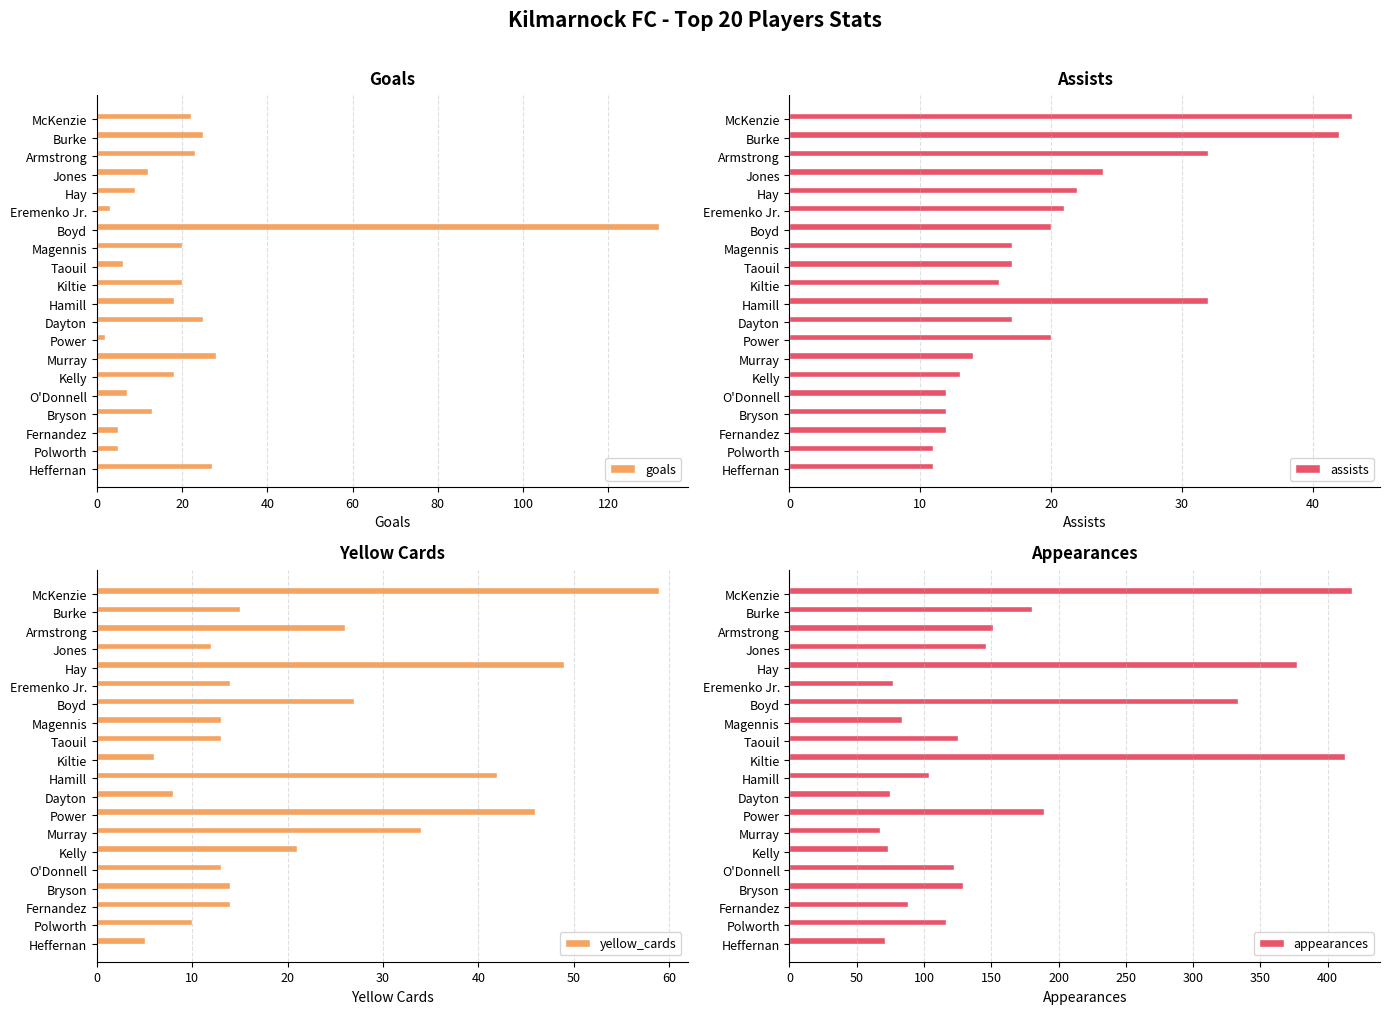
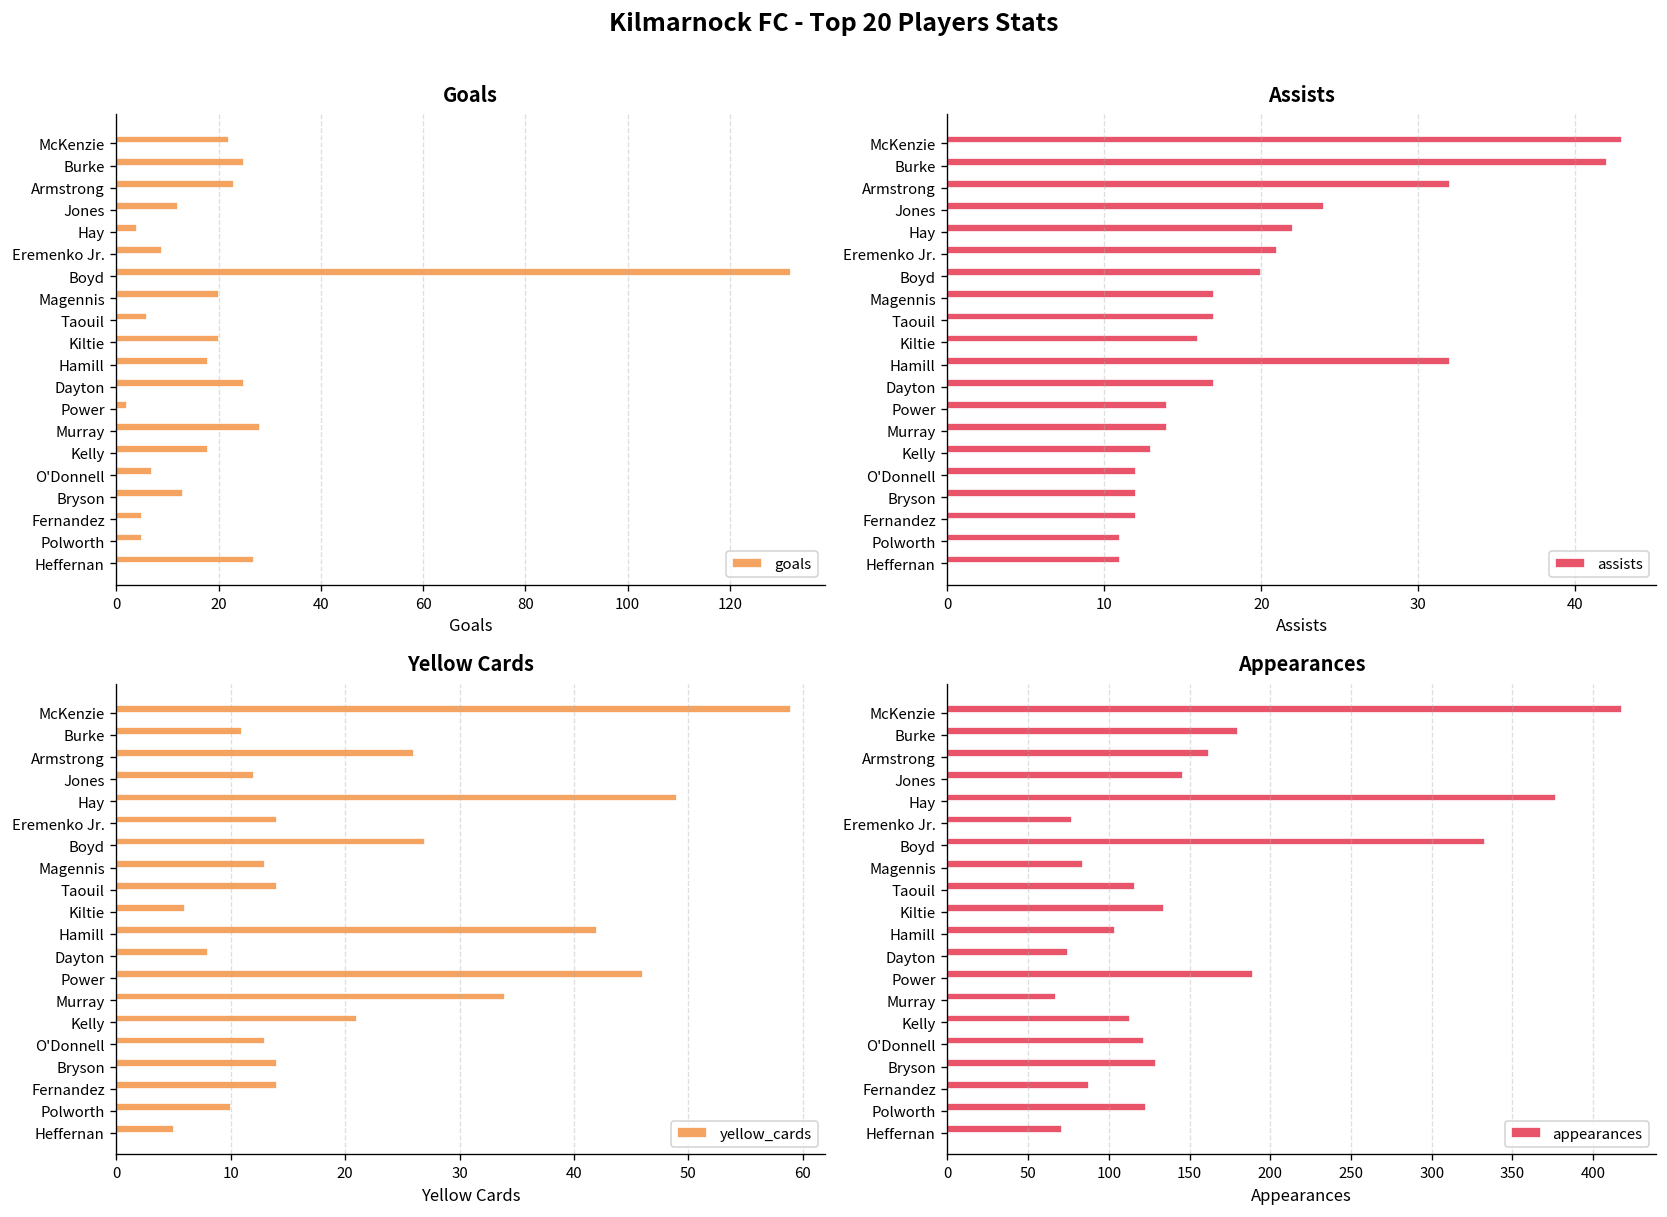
  {
    "Goals": {
      "McKenzie": 22,
      "Burke": 25,
      "Armstrong": 23,
      "Jones": 12,
-     "Hay": 9,
-     "Eremenko Jr.": 3,
+     "Hay": 4,
+     "Eremenko Jr.": 9,
      "Boyd": 132,
      "Magennis": 20,
      "Taouil": 6,
      "Kiltie": 20,
      "Hamill": 18,
      "Dayton": 25,
      "Power": 2,
      "Murray": 28,
      "Kelly": 18,
      "O'Donnell": 7,
      "Bryson": 13,
      "Fernandez": 5,
      "Polworth": 5,
      "Heffernan": 27
    },
    "Assists": {
      "McKenzie": 43,
      "Burke": 42,
      "Armstrong": 32,
      "Jones": 24,
      "Hay": 22,
      "Eremenko Jr.": 21,
      "Boyd": 20,
      "Magennis": 17,
      "Taouil": 17,
      "Kiltie": 16,
      "Hamill": 32,
      "Dayton": 17,
-     "Power": 20,
+     "Power": 14,
      "Murray": 14,
      "Kelly": 13,
      "O'Donnell": 12,
      "Bryson": 12,
      "Fernandez": 12,
      "Polworth": 11,
      "Heffernan": 11
    },
    "Yellow Cards": {
      "McKenzie": 59,
-     "Burke": 15,
+     "Burke": 11,
      "Armstrong": 26,
      "Jones": 12,
      "Hay": 49,
      "Eremenko Jr.": 14,
      "Boyd": 27,
      "Magennis": 13,
-     "Taouil": 13,
+     "Taouil": 14,
      "Kiltie": 6,
      "Hamill": 42,
      "Dayton": 8,
      "Power": 46,
      "Murray": 34,
      "Kelly": 21,
      "O'Donnell": 13,
      "Bryson": 14,
      "Fernandez": 14,
      "Polworth": 10,
      "Heffernan": 5
    },
    "Appearances": {
      "McKenzie": 418,
      "Burke": 180,
-     "Armstrong": 151,
+     "Armstrong": 162,
      "Jones": 146,
      "Hay": 377,
      "Eremenko Jr.": 77,
      "Boyd": 333,
      "Magennis": 84,
-     "Taouil": 125,
-     "Kiltie": 413,
+     "Taouil": 116,
+     "Kiltie": 134,
      "Hamill": 104,
      "Dayton": 75,
      "Power": 189,
      "Murray": 67,
-     "Kelly": 73,
+     "Kelly": 113,
      "O'Donnell": 122,
      "Bryson": 129,
      "Fernandez": 88,
-     "Polworth": 116,
+     "Polworth": 123,
      "Heffernan": 71
    }
  }
